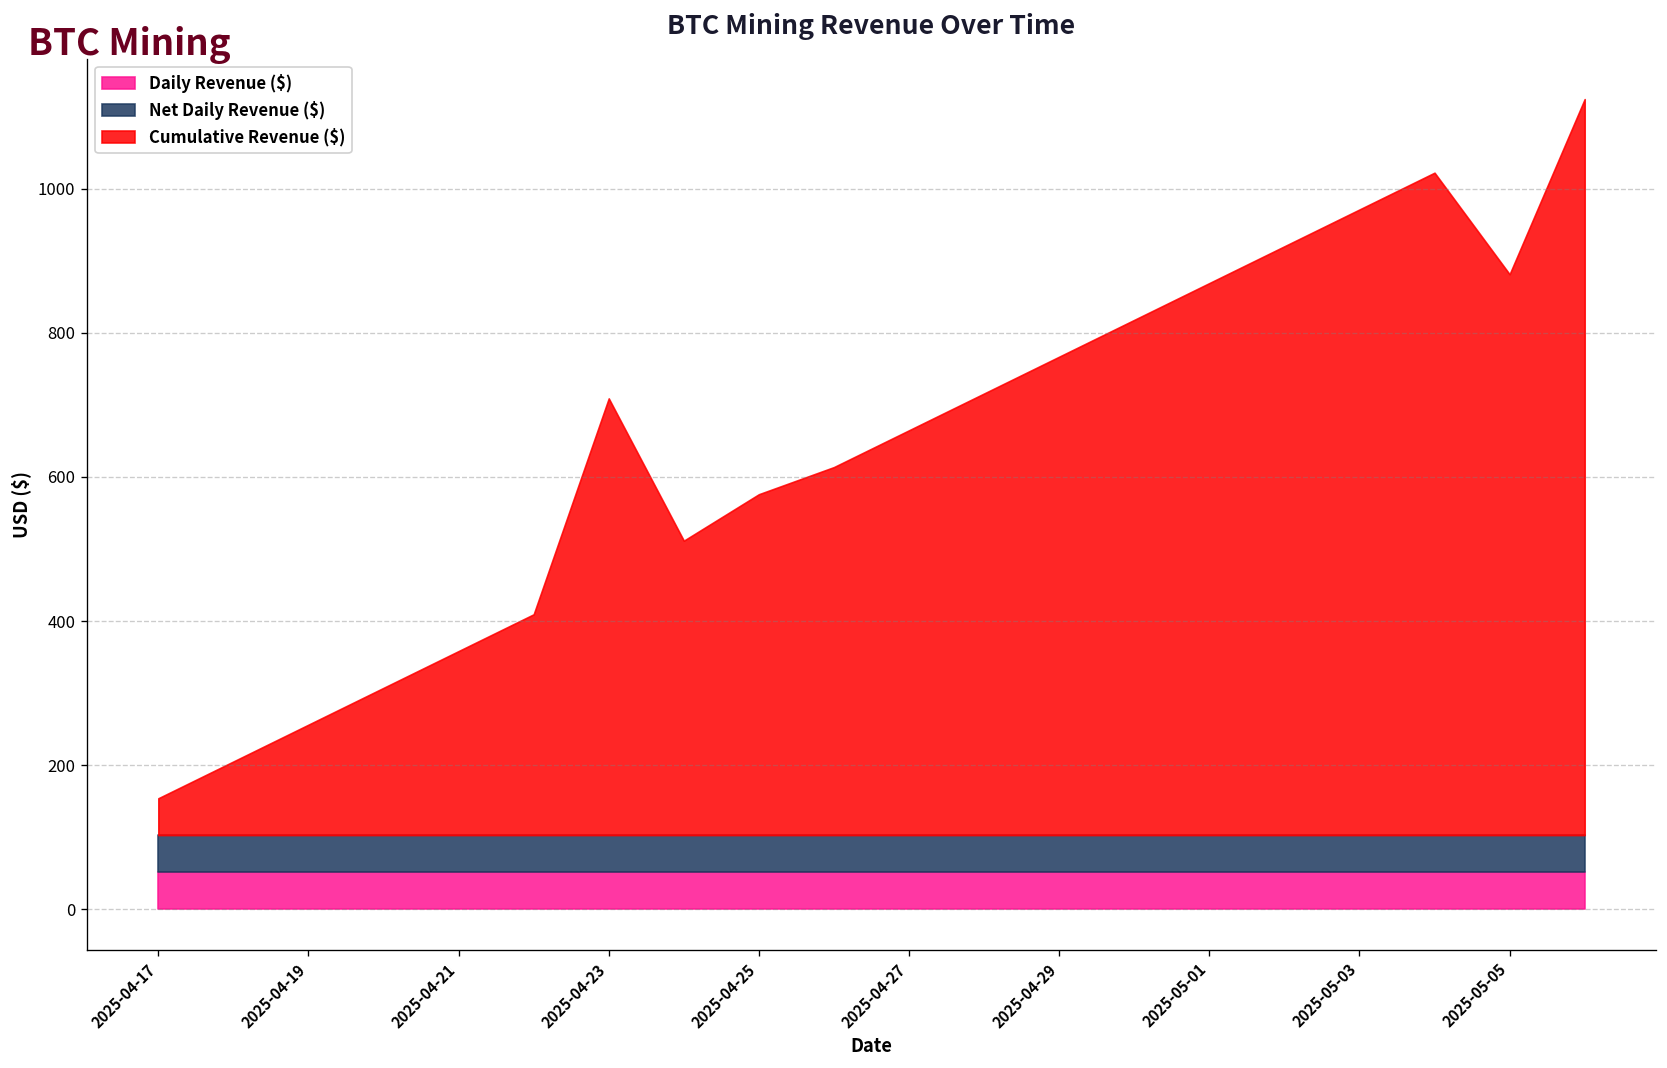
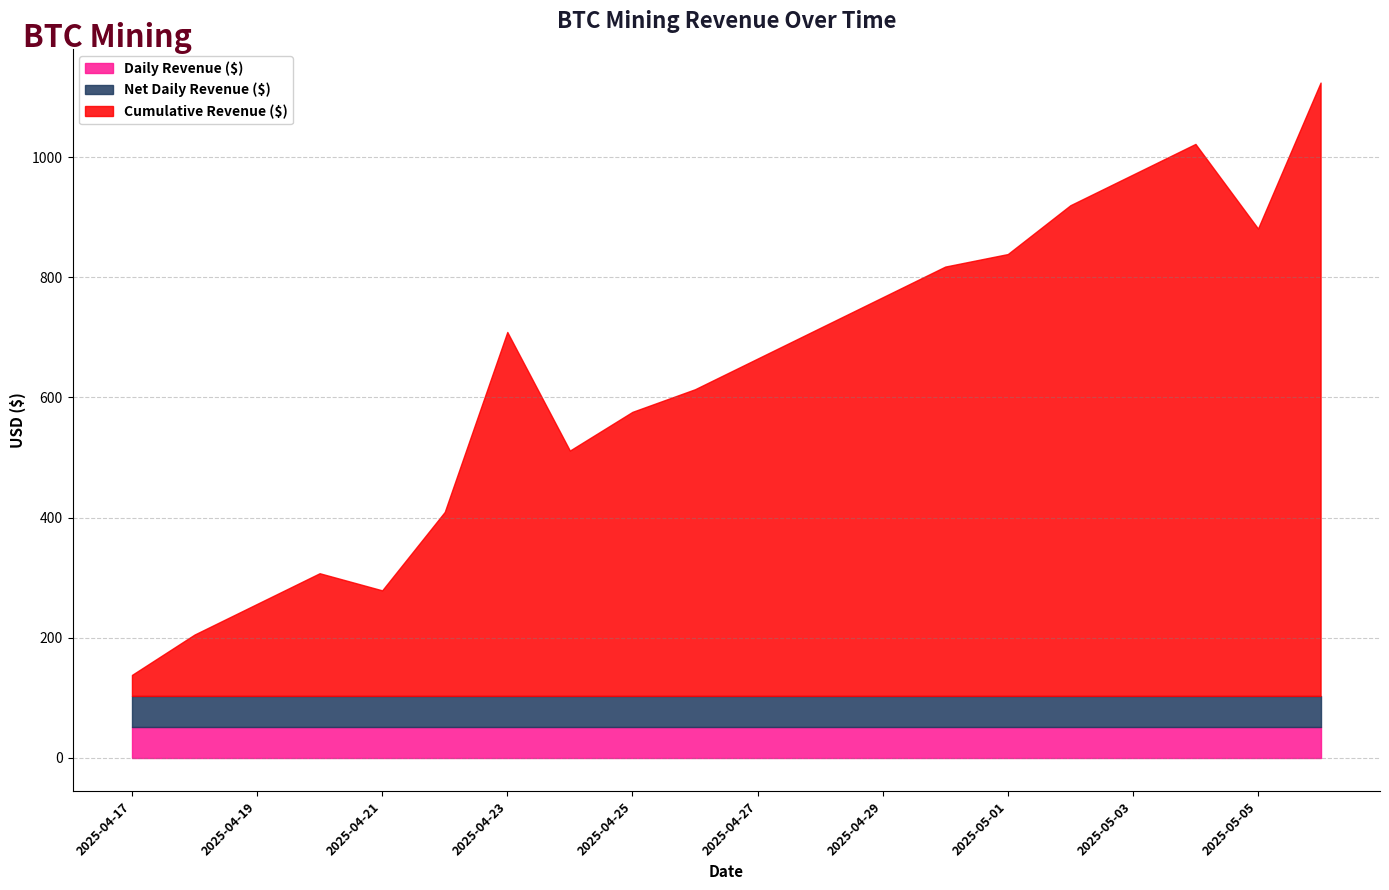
  {
    "Daily Revenue ($)": {
      "2025-04-17": 50,
      "2025-04-19": 50,
      "2025-04-21": 50,
      "2025-04-23": 50,
      "2025-04-25": 50,
      "2025-04-27": 50,
      "2025-04-29": 50,
      "2025-05-01": 50,
      "2025-05-03": 50,
      "2025-05-05": 50
    },
    "Net Daily Revenue ($)": {
      "2025-04-17": 50,
      "2025-04-19": 50,
      "2025-04-21": 50,
      "2025-04-23": 50,
      "2025-04-25": 50,
      "2025-04-27": 50,
      "2025-04-29": 50,
      "2025-05-01": 50,
      "2025-05-03": 50,
      "2025-05-05": 50
    },
    "Cumulative Revenue ($)": {
-     "2025-04-17": 50,
+     "2025-04-17": 30,
      "2025-04-19": 150,
-     "2025-04-21": 260,
+     "2025-04-21": 180,
      "2025-04-23": 610,
      "2025-04-25": 470,
      "2025-04-27": 560,
      "2025-04-29": 660,
-     "2025-05-01": 770,
+     "2025-05-01": 740,
      "2025-05-03": 870,
      "2025-05-05": 780
    }
  }
